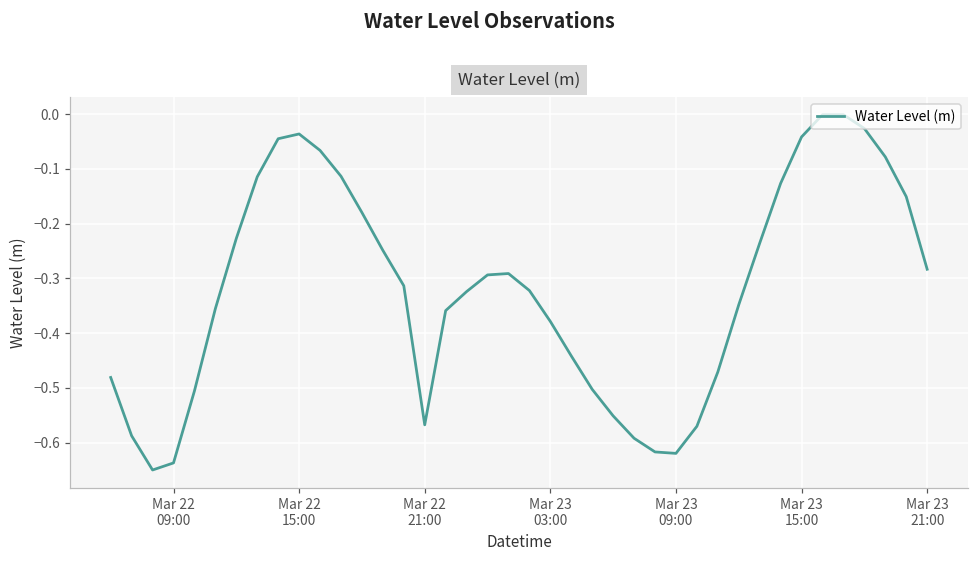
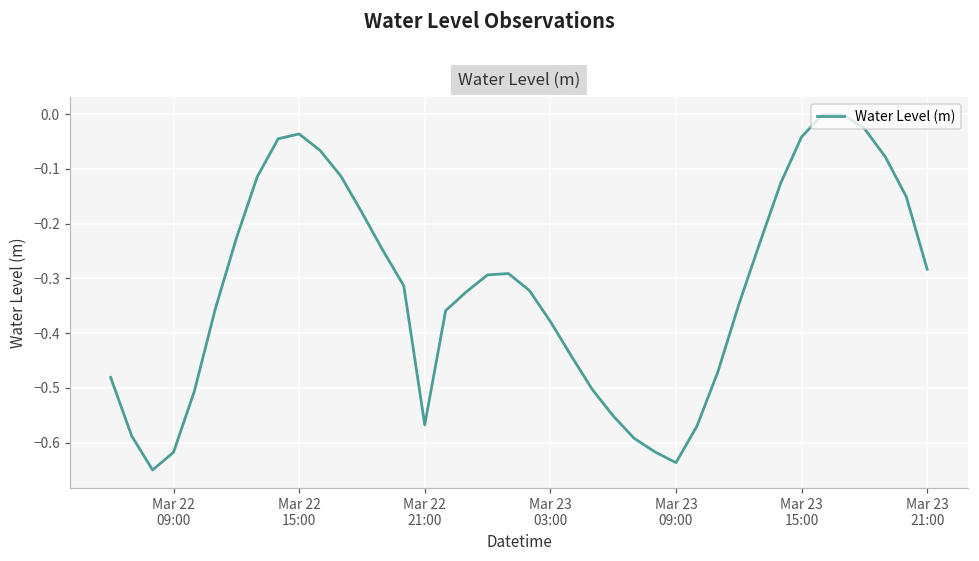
  {
-   "Mar 22 09:00": -0.64,
+   "Mar 22 09:00": -0.62,
    "Mar 22 15:00": -0.04,
    "Mar 22 21:00": -0.57,
    "Mar 23 03:00": -0.38,
-   "Mar 23 09:00": -0.62,
+   "Mar 23 09:00": -0.64,
    "Mar 23 15:00": -0.04,
    "Mar 23 21:00": -0.28
  }
